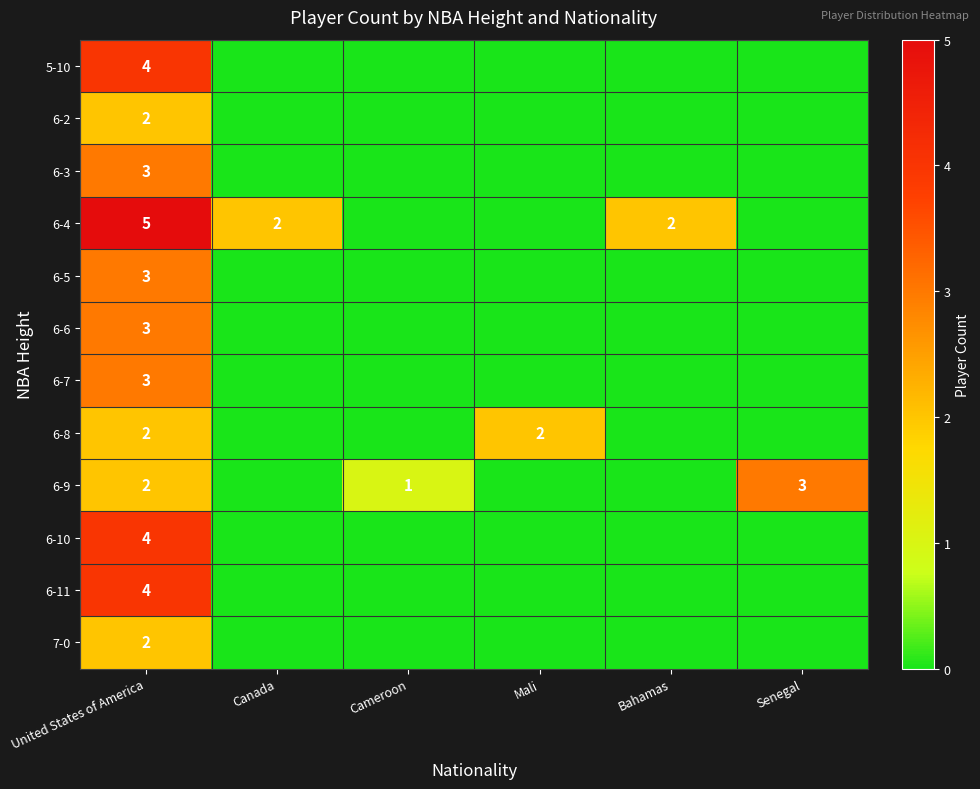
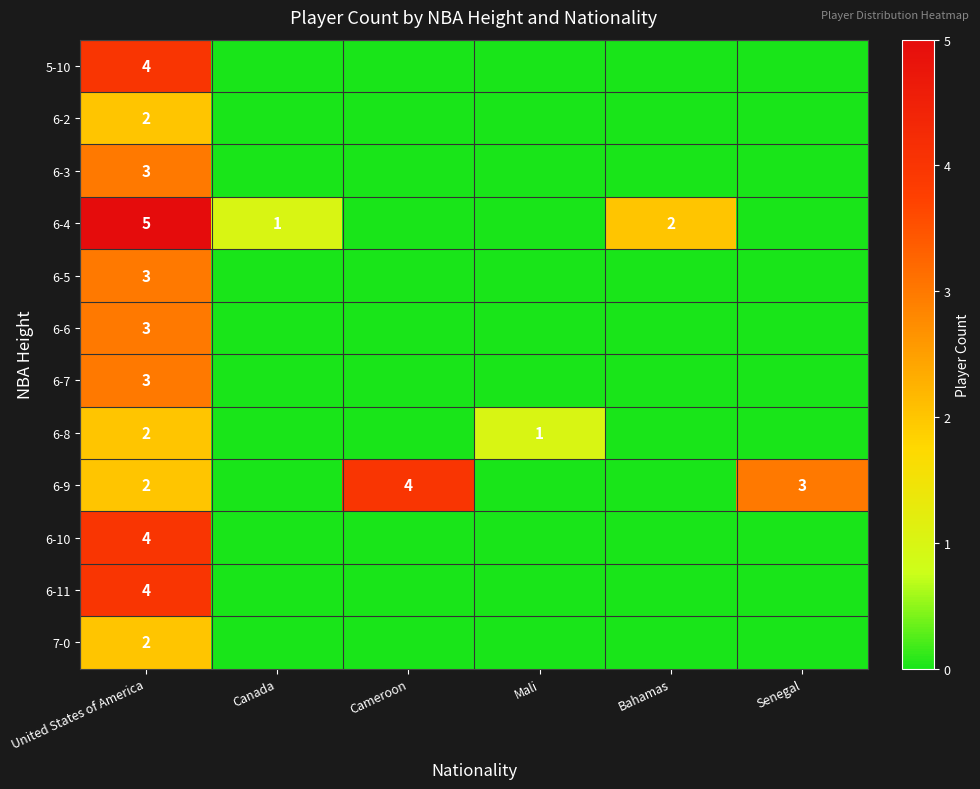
  {
    "5-10": {
      "United States of America": 4
    },
    "6-2": {
      "United States of America": 2
    },
    "6-3": {
      "United States of America": 3
    },
    "6-4": {
      "United States of America": 5,
-     "Canada": 2,
+     "Canada": 1,
      "Bahamas": 2
    },
    "6-5": {
      "United States of America": 3
    },
    "6-6": {
      "United States of America": 3
    },
    "6-7": {
      "United States of America": 3
    },
    "6-8": {
      "United States of America": 2,
-     "Mali": 2
+     "Mali": 1
    },
    "6-9": {
      "United States of America": 2,
-     "Cameroon": 1,
+     "Cameroon": 4,
      "Senegal": 3
    },
    "6-10": {
      "United States of America": 4
    },
    "6-11": {
      "United States of America": 4
    },
    "7-0": {
      "United States of America": 2
    }
  }
